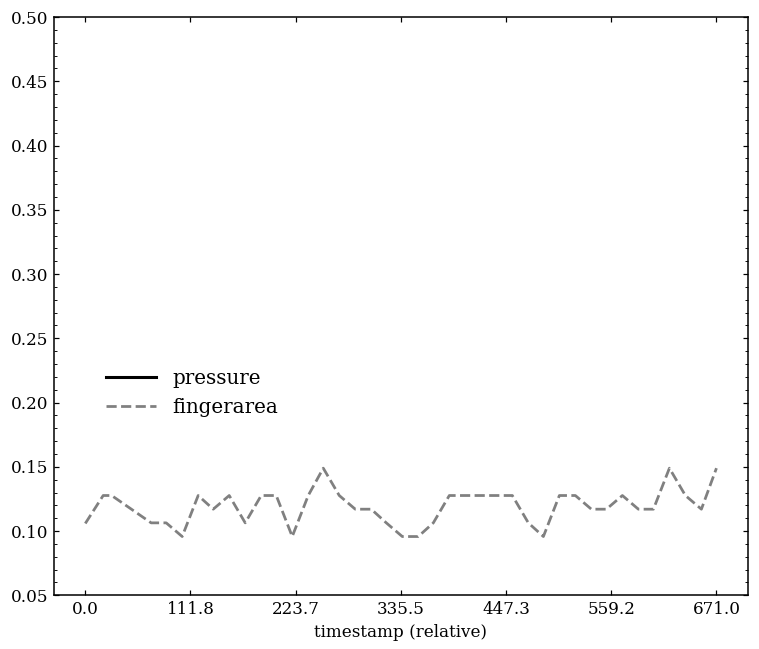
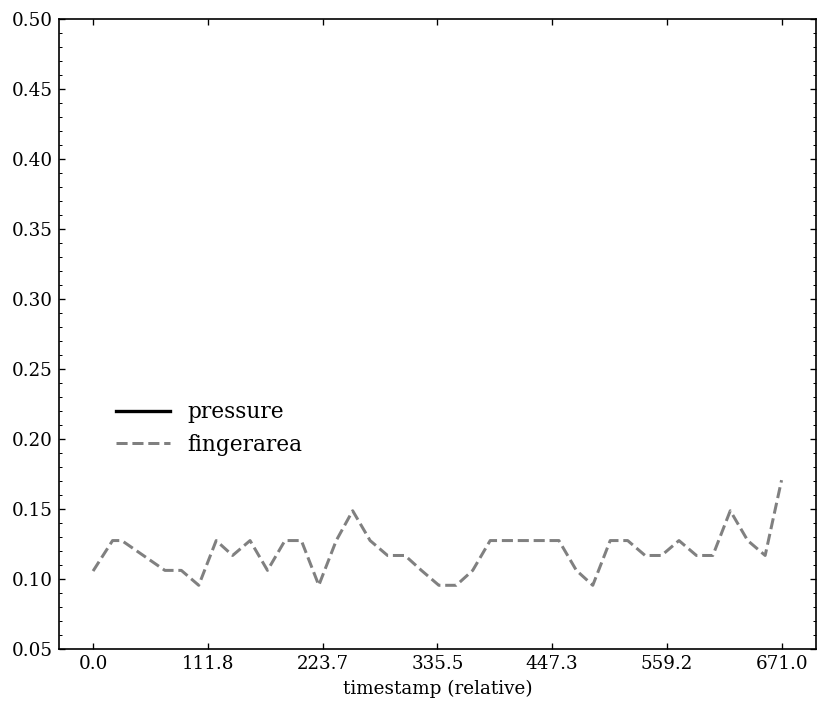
  {
    "fingerarea": {
      "0.0": 0.106,
-     "671.0": 0.149
+     "671.0": 0.171
    }
  }
